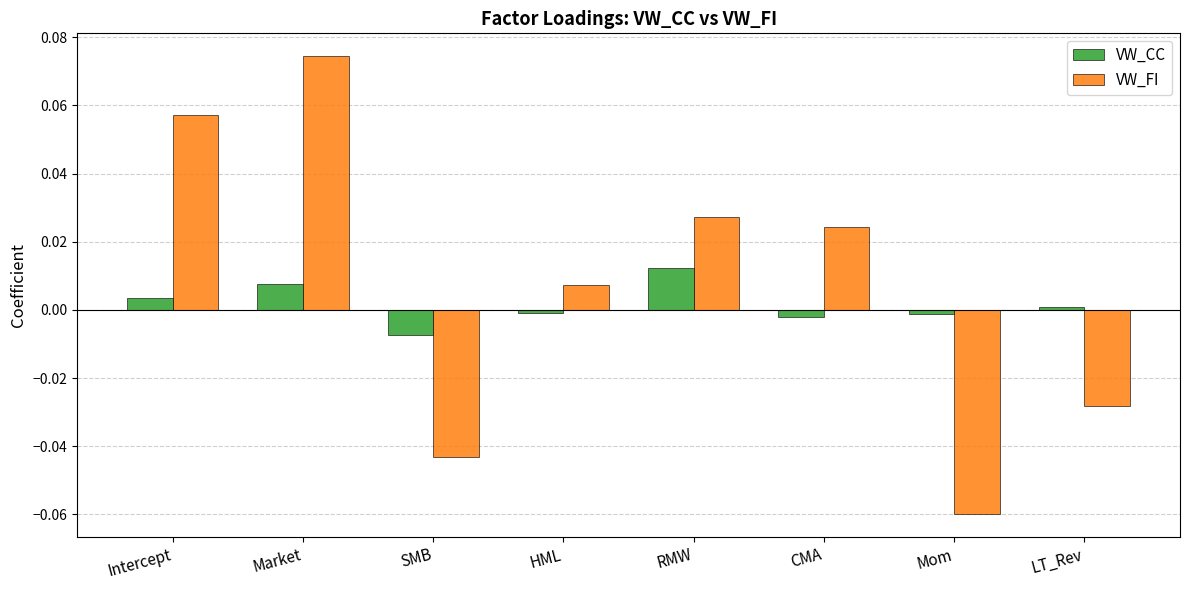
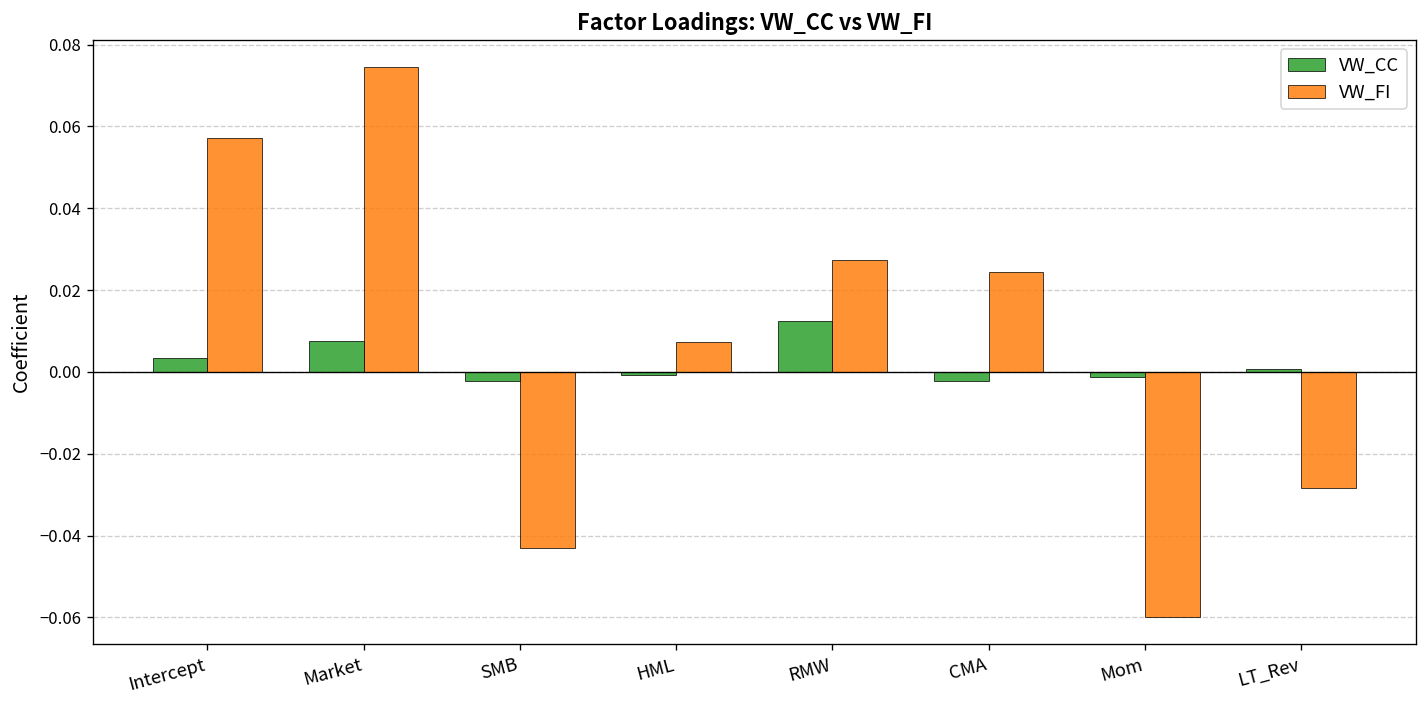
  {
    "VW_CC": {
      "Intercept": 0.003,
      "Market": 0.008,
-     "SMB": -0.007,
+     "SMB": -0.002,
      "HML": -0.001,
      "RMW": 0.012,
      "CMA": -0.002,
      "Mom": -0.001
    },
    "VW_FI": {
      "Intercept": 0.057,
      "Market": 0.074,
      "SMB": -0.043,
      "HML": 0.007,
      "RMW": 0.027,
      "CMA": 0.024,
      "Mom": -0.060,
      "LT_Rev": -0.028
    }
  }
